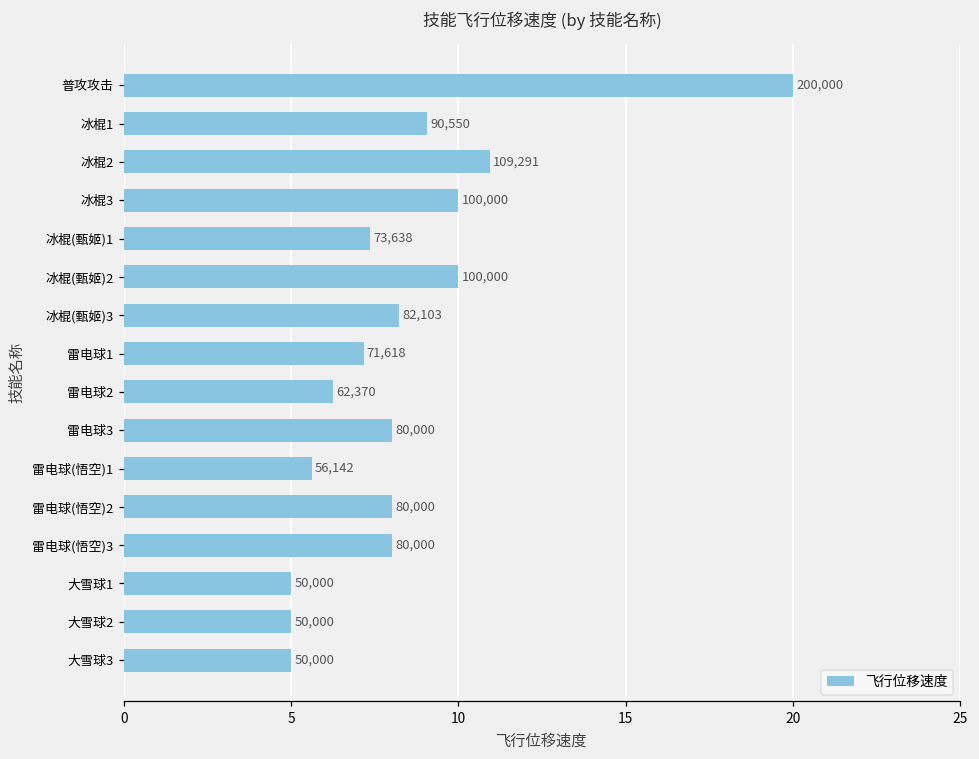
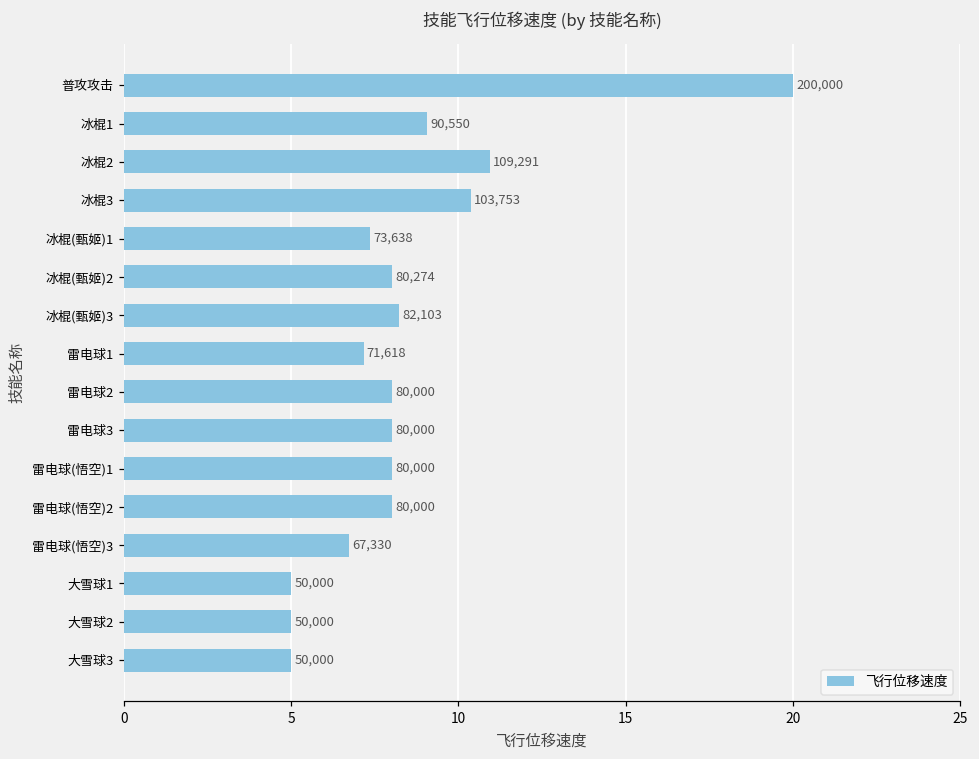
  {
-   "冰棍3": "100,000",
-   "冰棍(甄姬)2": "100,000",
-   "雷电球2": "62,370",
-   "雷电球(悟空)1": "56,142",
-   "雷电球(悟空)3": "80,000"
+   "冰棍3": "103,753",
+   "冰棍(甄姬)2": "80,274",
+   "雷电球2": "80,000",
+   "雷电球(悟空)1": "80,000",
+   "雷电球(悟空)3": "67,330"
  }
